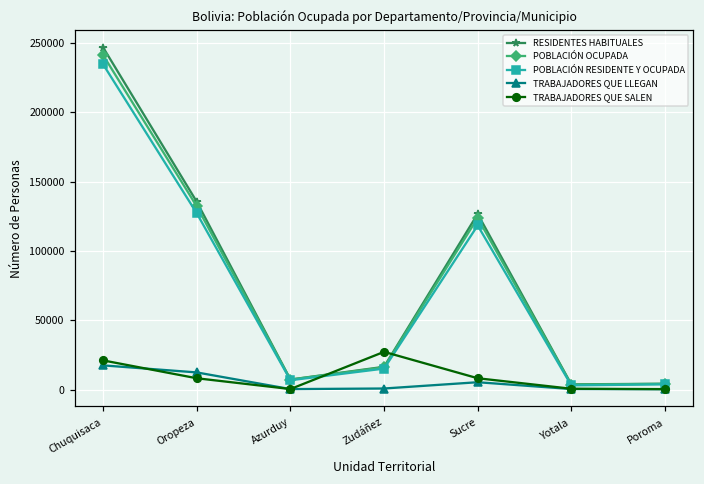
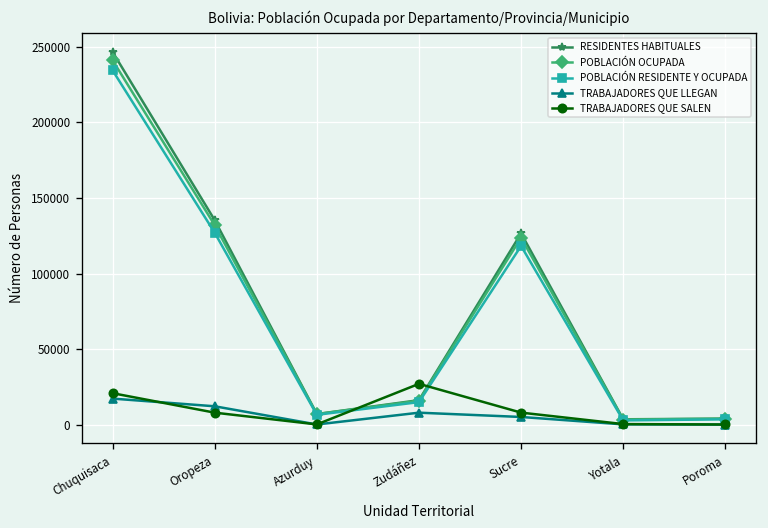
  {
    "POBLACIÓN RESIDENTE Y OCUPADA": {
      "Chuquisaca": 234000,
      "Oropeza": 127000,
      "Sucre": 118000
    },
    "TRABAJADORES QUE LLEGAN": {
      "Chuquisaca": 18000,
      "Oropeza": 12000,
-     "Zudáñez": 1000,
+     "Zudáñez": 8000,
      "Sucre": 5000
    },
    "TRABAJADORES QUE SALEN": {
      "Chuquisaca": 21000,
      "Oropeza": 8000,
      "Zudáñez": 27000,
      "Sucre": 8000
    }
  }
